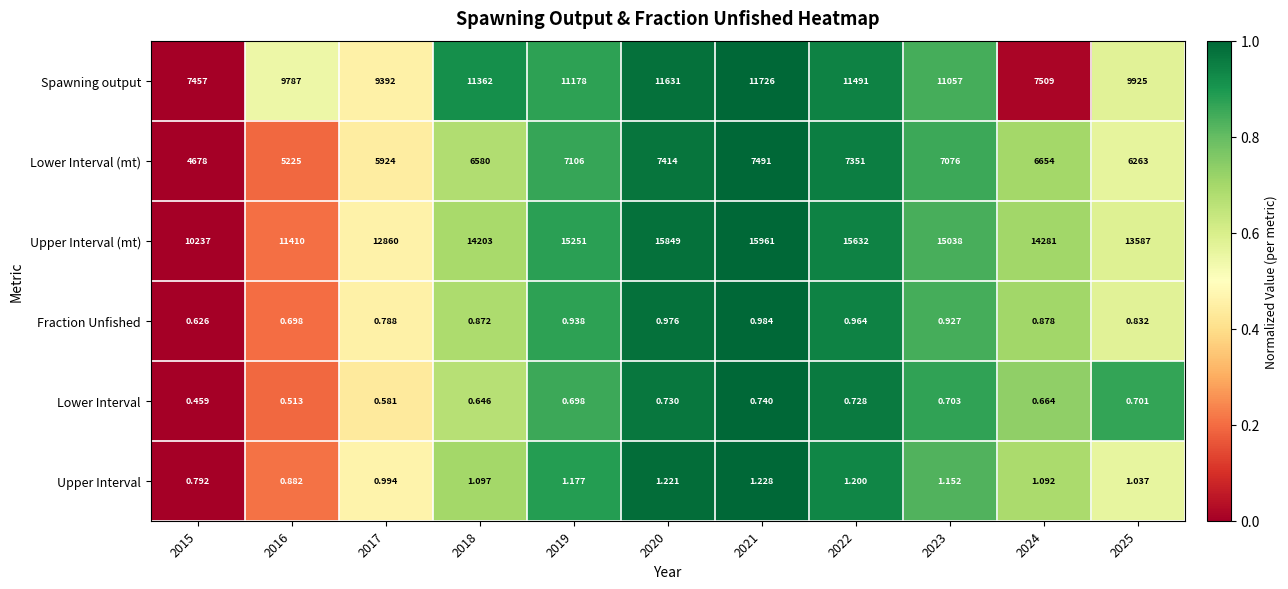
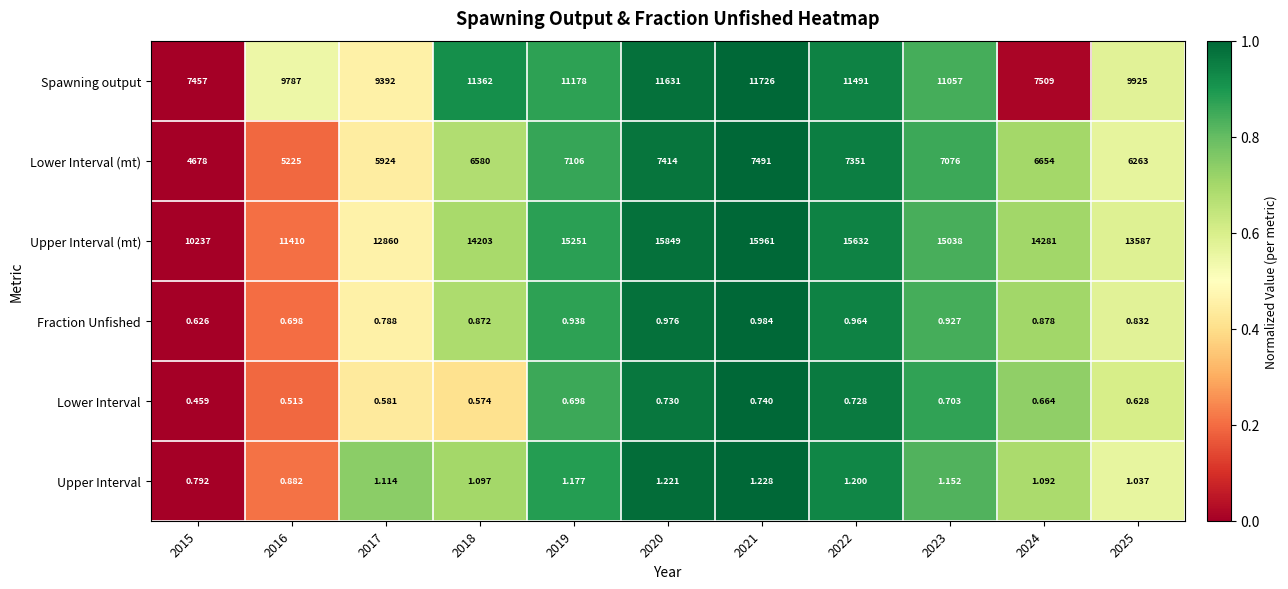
  {
    "Spawning output": {
      "2015": 7457,
      "2016": 9787,
      "2017": 9392,
      "2018": 11362,
      "2019": 11178,
      "2020": 11631,
      "2021": 11726,
      "2022": 11491,
      "2023": 11057,
      "2024": 7509,
      "2025": 9925
    },
    "Lower Interval (mt)": {
      "2015": 4678,
      "2016": 5225,
      "2017": 5924,
      "2018": 6580,
      "2019": 7106,
      "2020": 7414,
      "2021": 7491,
      "2022": 7351,
      "2023": 7076,
      "2024": 6654,
      "2025": 6263
    },
    "Upper Interval (mt)": {
      "2015": 10237,
      "2016": 11410,
      "2017": 12860,
      "2018": 14203,
      "2019": 15251,
      "2020": 15849,
      "2021": 15961,
      "2022": 15632,
      "2023": 15038,
      "2024": 14281,
      "2025": 13587
    },
    "Fraction Unfished": {
      "2015": 0.626,
      "2016": 0.698,
      "2017": 0.788,
      "2018": 0.872,
      "2019": 0.938,
      "2020": 0.976,
      "2021": 0.984,
      "2022": 0.964,
      "2023": 0.927,
      "2024": 0.878,
      "2025": 0.832
    },
    "Lower Interval": {
      "2015": 0.459,
      "2016": 0.513,
      "2017": 0.581,
-     "2018": 0.646,
+     "2018": 0.574,
      "2019": 0.698,
      "2020": 0.730,
      "2021": 0.740,
      "2022": 0.728,
      "2023": 0.703,
      "2024": 0.664,
-     "2025": 0.701
+     "2025": 0.628
    },
    "Upper Interval": {
      "2015": 0.792,
      "2016": 0.882,
-     "2017": 0.994,
+     "2017": 1.114,
      "2018": 1.097,
      "2019": 1.177,
      "2020": 1.221,
      "2021": 1.228,
      "2022": 1.200,
      "2023": 1.152,
      "2024": 1.092,
      "2025": 1.037
    }
  }
